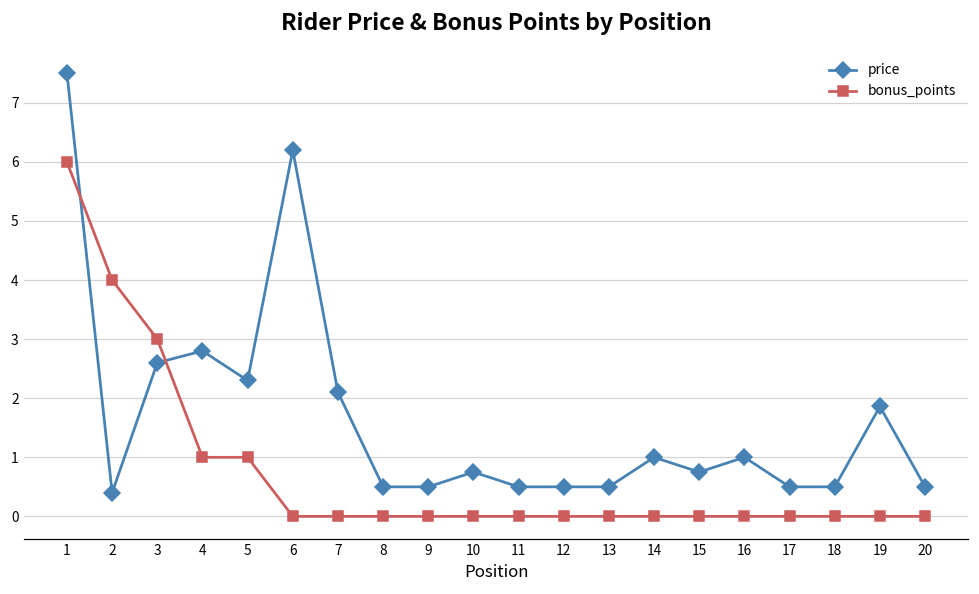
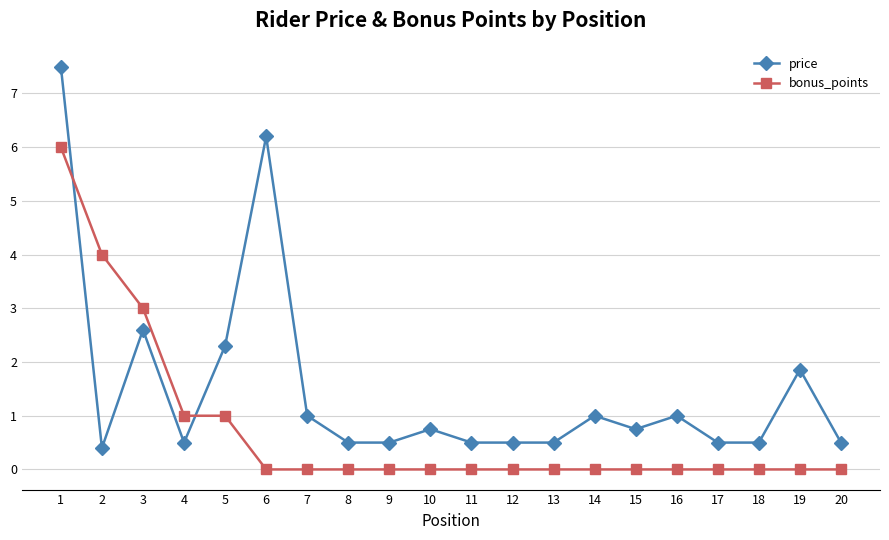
  {
    "price": {
      "1": 7.5,
      "2": 0.4,
      "3": 2.6,
-     "4": 2.8,
+     "4": 0.5,
      "5": 2.3,
      "6": 6.2,
-     "7": 2.1,
+     "7": 1.0,
      "8": 0.5,
      "9": 0.5,
      "10": 0.8,
      "11": 0.5,
      "12": 0.5,
      "13": 0.5,
      "14": 1.0,
      "15": 0.8,
      "16": 1.0,
      "17": 0.5,
      "18": 0.5,
      "19": 1.9,
      "20": 0.5
    },
    "bonus_points": {
      "1": 6.0,
      "2": 4.0,
      "3": 3.0,
      "4": 1.0,
      "5": 1.0,
      "6": 0.0,
      "7": 0.0,
      "8": 0.0,
      "9": 0.0,
      "10": 0.0,
      "11": 0.0,
      "12": 0.0,
      "13": 0.0,
      "14": 0.0,
      "15": 0.0,
      "16": 0.0,
      "17": 0.0,
      "18": 0.0,
      "19": 0.0,
      "20": 0.0
    }
  }
